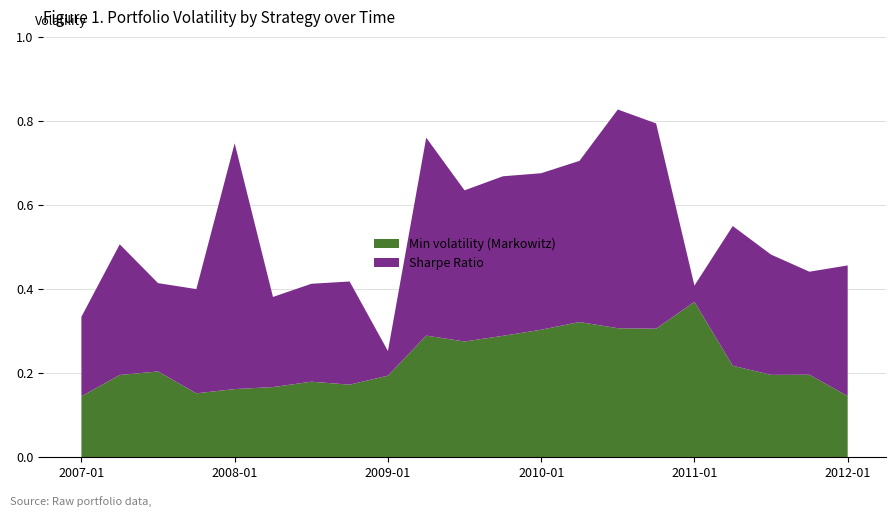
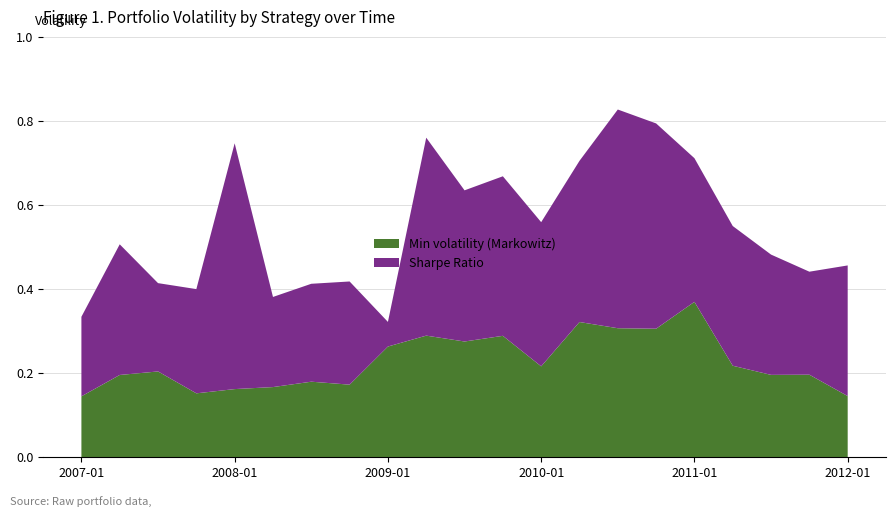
  {
    "Min volatility (Markowitz)": {
-     "2009-01": 0.19,
-     "2010-01": 0.30
+     "2009-01": 0.26,
+     "2010-01": 0.22
    },
    "Sharpe Ratio": {
      "2007-01": 0.19,
      "2008-01": 0.58,
      "2009-01": 0.06,
-     "2010-01": 0.37,
-     "2011-01": 0.04,
+     "2010-01": 0.34,
+     "2011-01": 0.34,
      "2012-01": 0.31
    }
  }
